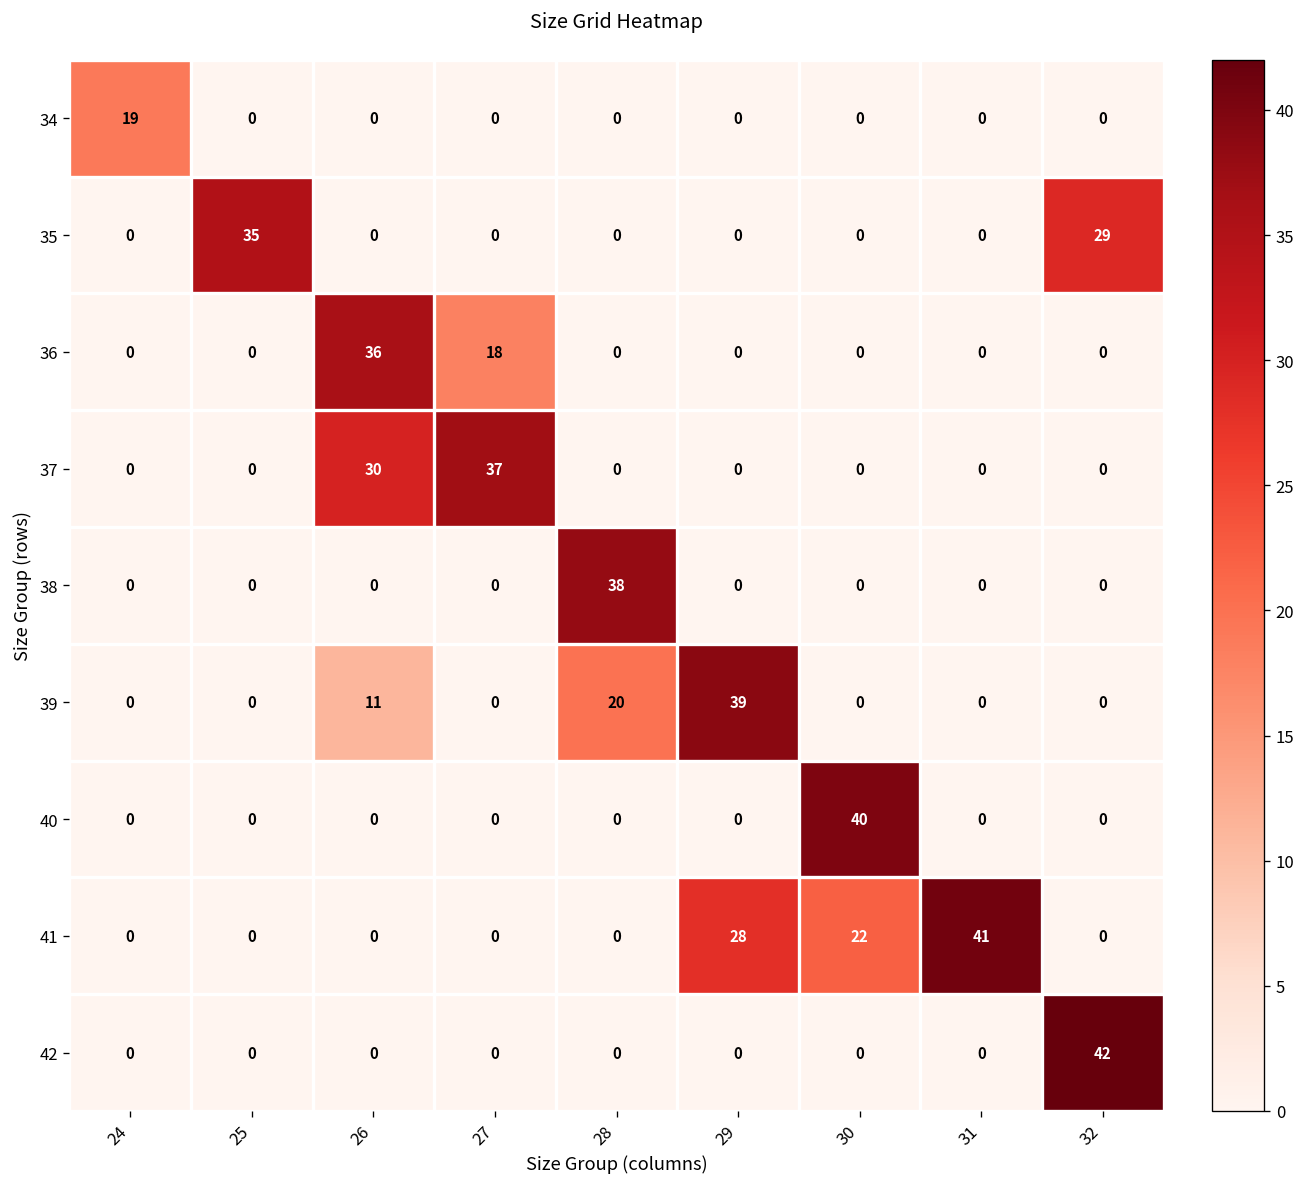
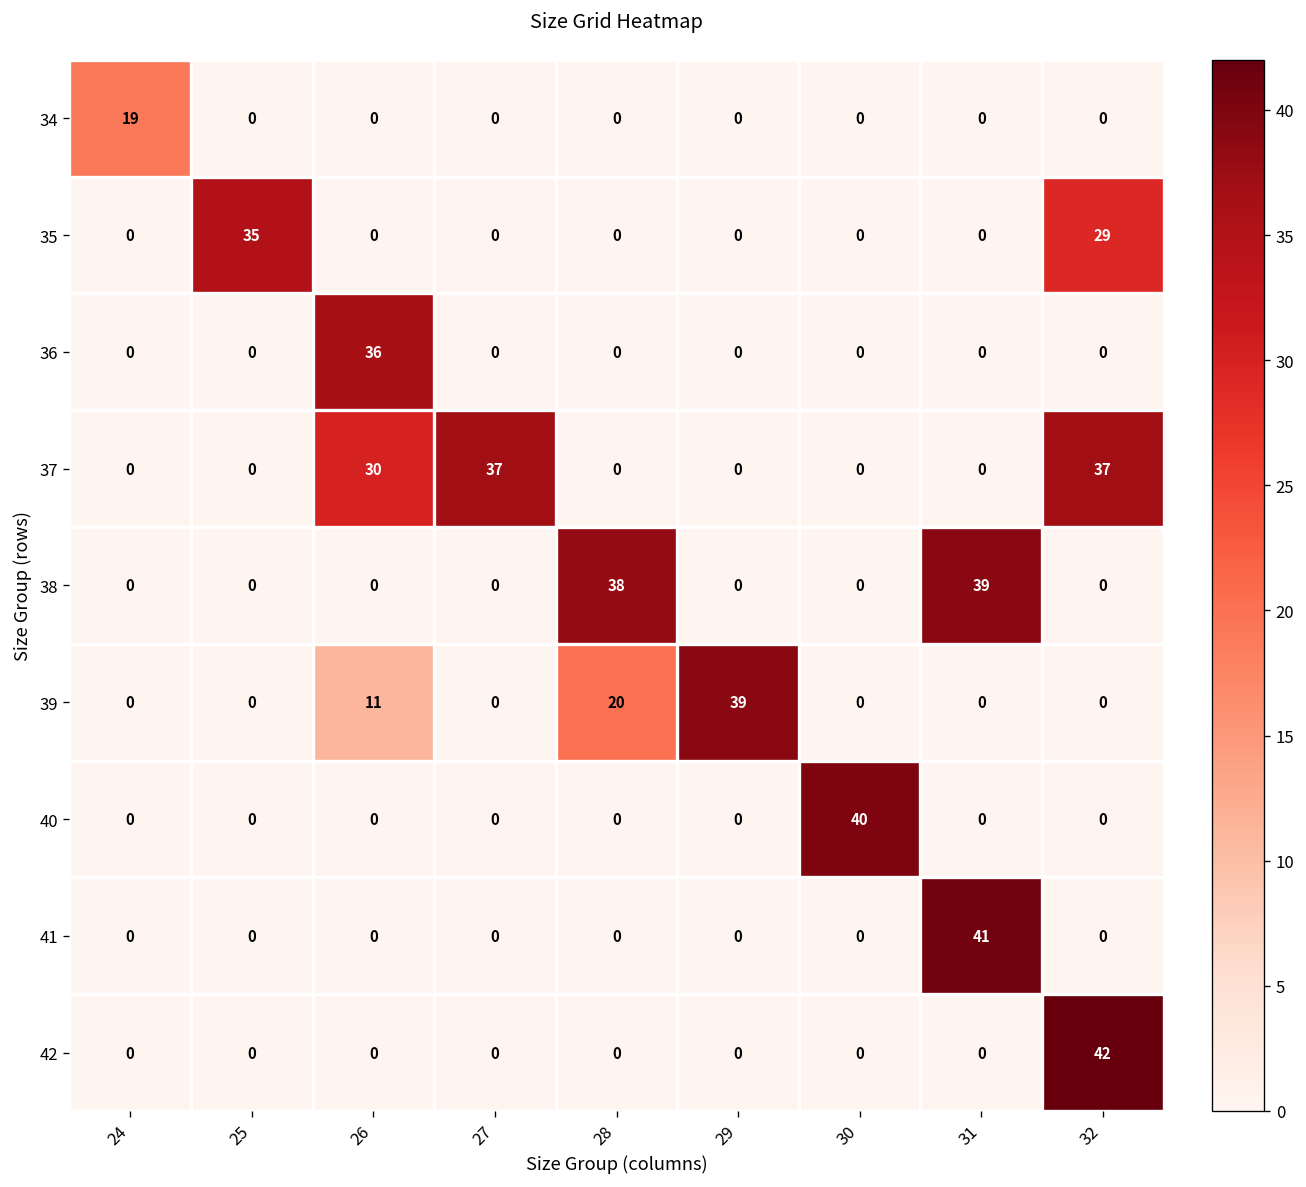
  {
    "34": {
      "24": 19,
      "25": 0,
      "26": 0,
      "27": 0,
      "28": 0,
      "29": 0,
      "30": 0,
      "31": 0,
      "32": 0
    },
    "35": {
      "24": 0,
      "25": 35,
      "26": 0,
      "27": 0,
      "28": 0,
      "29": 0,
      "30": 0,
      "31": 0,
      "32": 29
    },
    "36": {
      "24": 0,
      "25": 0,
      "26": 36,
-     "27": 18,
+     "27": 0,
      "28": 0,
      "29": 0,
      "30": 0,
      "31": 0,
      "32": 0
    },
    "37": {
      "24": 0,
      "25": 0,
      "26": 30,
      "27": 37,
      "28": 0,
      "29": 0,
      "30": 0,
      "31": 0,
-     "32": 0
+     "32": 37
    },
    "38": {
      "24": 0,
      "25": 0,
      "26": 0,
      "27": 0,
      "28": 38,
      "29": 0,
      "30": 0,
-     "31": 0,
+     "31": 39,
      "32": 0
    },
    "39": {
      "24": 0,
      "25": 0,
      "26": 11,
      "27": 0,
      "28": 20,
      "29": 39,
      "30": 0,
      "31": 0,
      "32": 0
    },
    "40": {
      "24": 0,
      "25": 0,
      "26": 0,
      "27": 0,
      "28": 0,
      "29": 0,
      "30": 40,
      "31": 0,
      "32": 0
    },
    "41": {
      "24": 0,
      "25": 0,
      "26": 0,
      "27": 0,
      "28": 0,
-     "29": 28,
-     "30": 22,
+     "29": 0,
+     "30": 0,
      "31": 41,
      "32": 0
    },
    "42": {
      "24": 0,
      "25": 0,
      "26": 0,
      "27": 0,
      "28": 0,
      "29": 0,
      "30": 0,
      "31": 0,
      "32": 42
    }
  }
